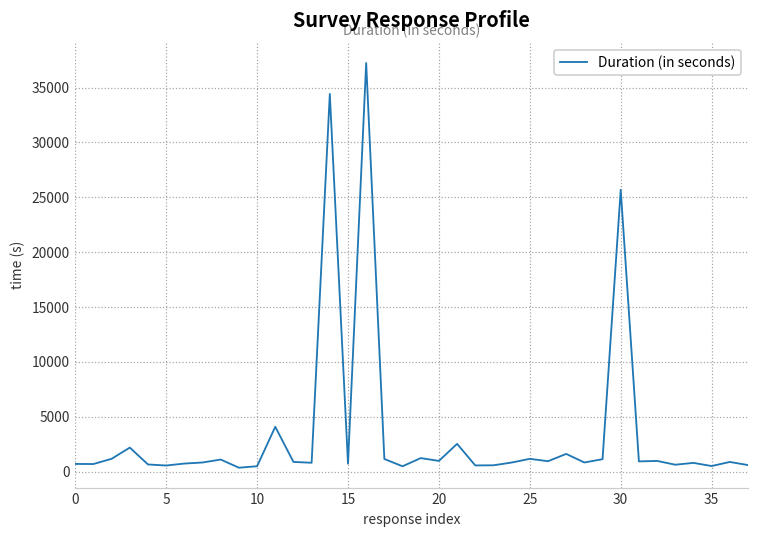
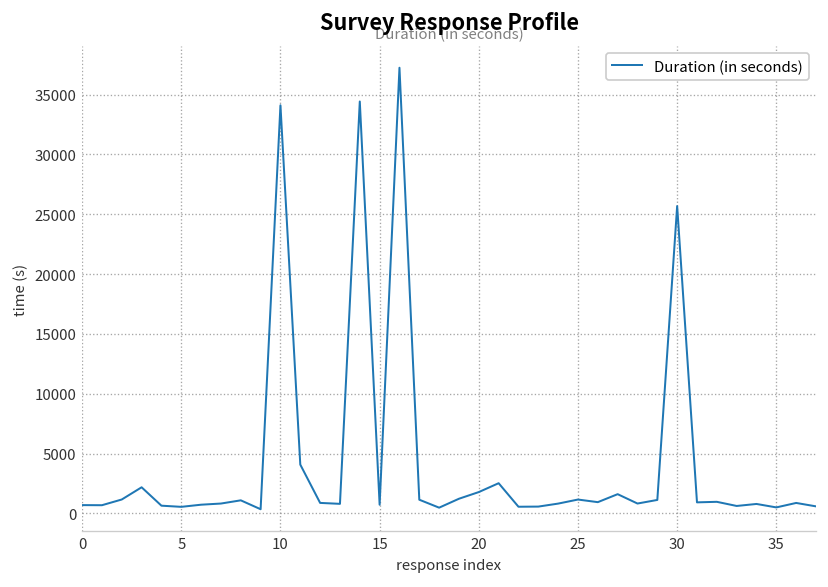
  {
    "0": 1000,
    "5": 1000,
-   "10": 0,
+   "10": 34000,
    "15": 1000,
-   "20": 1000,
+   "20": 2000,
    "25": 1000,
    "30": 26000,
    "35": 1000
  }
